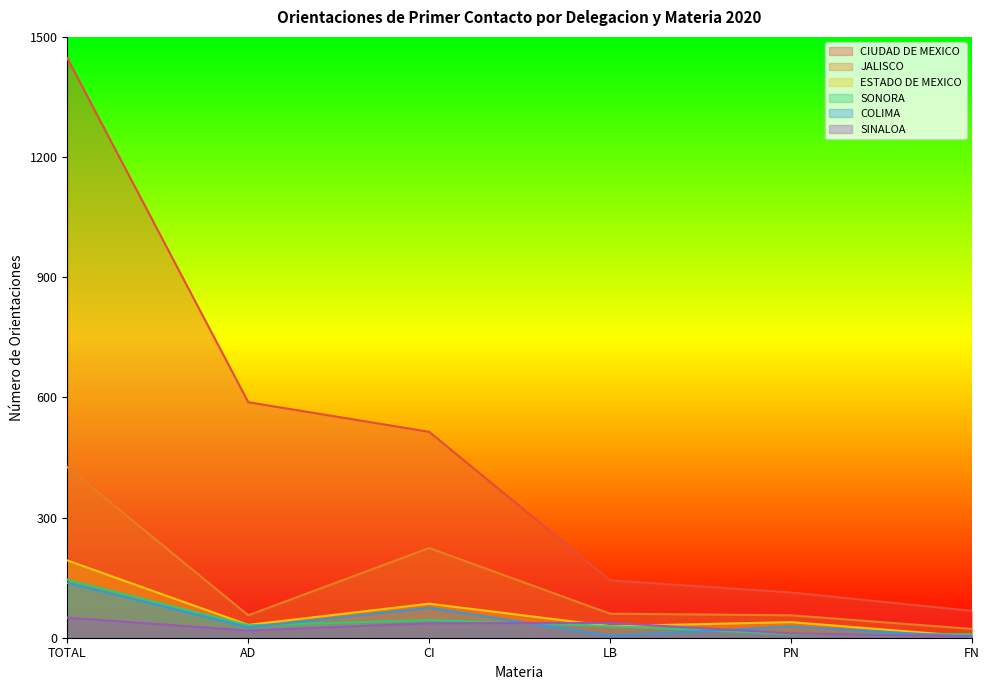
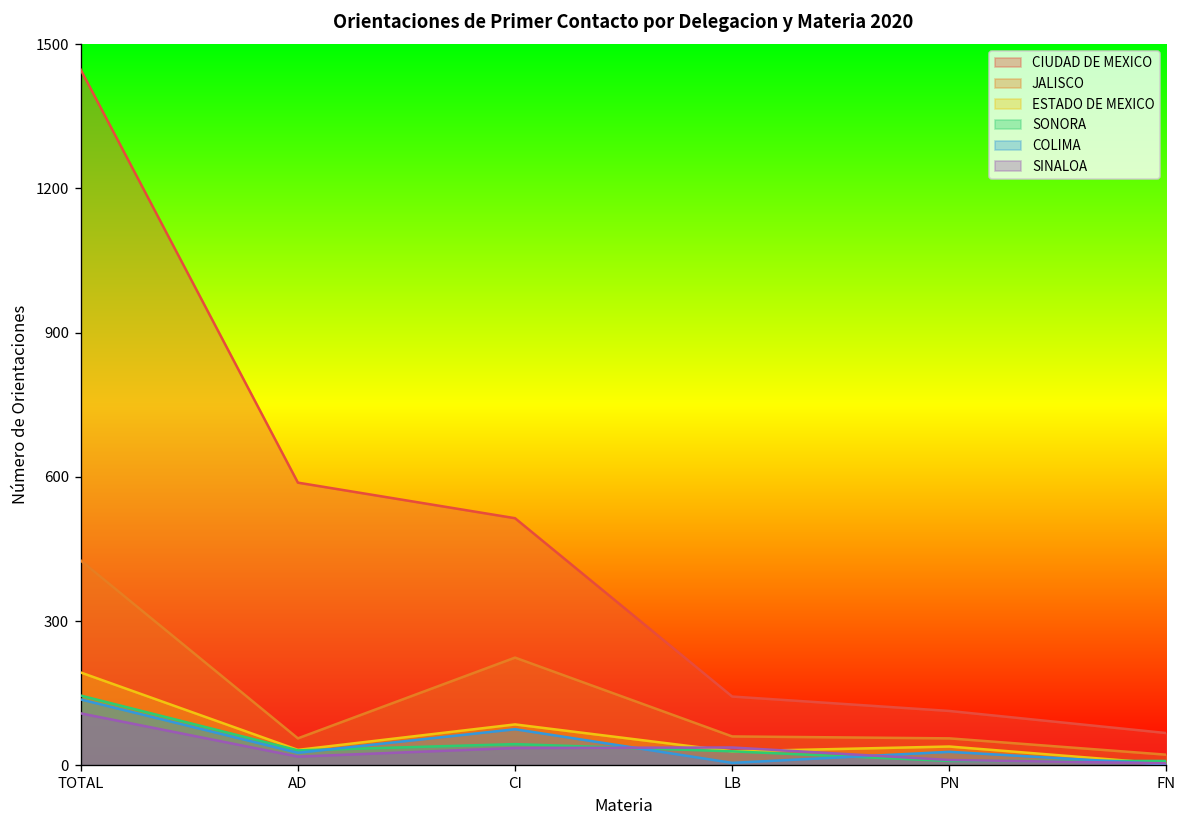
  {
    "SONORA": {
      "TOTAL": 150,
      "CI": 40
    },
    "COLIMA": {
      "TOTAL": 140,
      "CI": 80,
      "LB": 10,
      "PN": 30
    },
    "SINALOA": {
-     "TOTAL": 50,
+     "TOTAL": 110,
      "AD": 20,
      "CI": 40,
      "LB": 40
    }
  }
